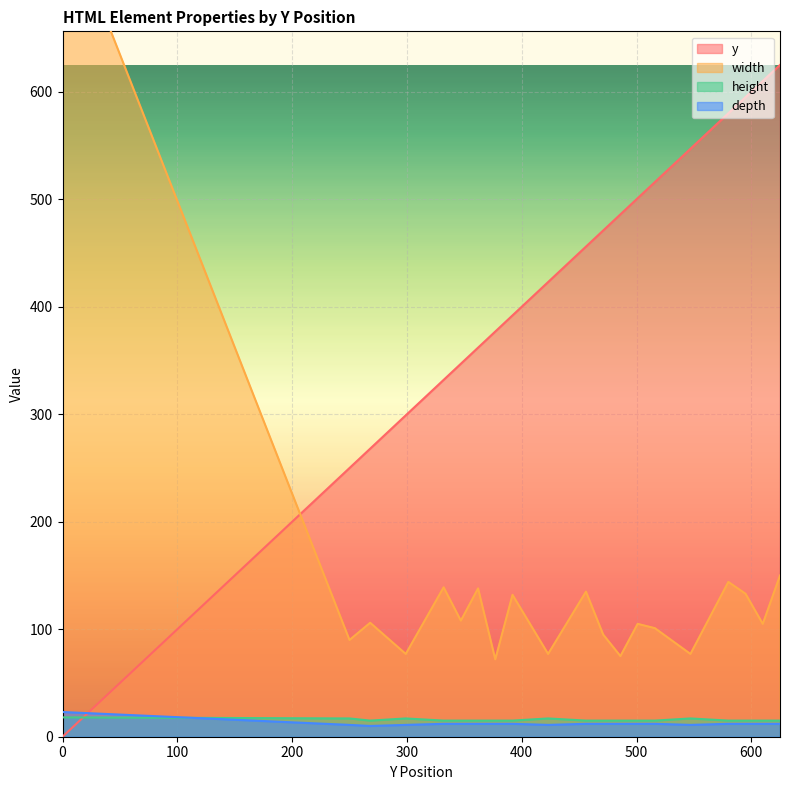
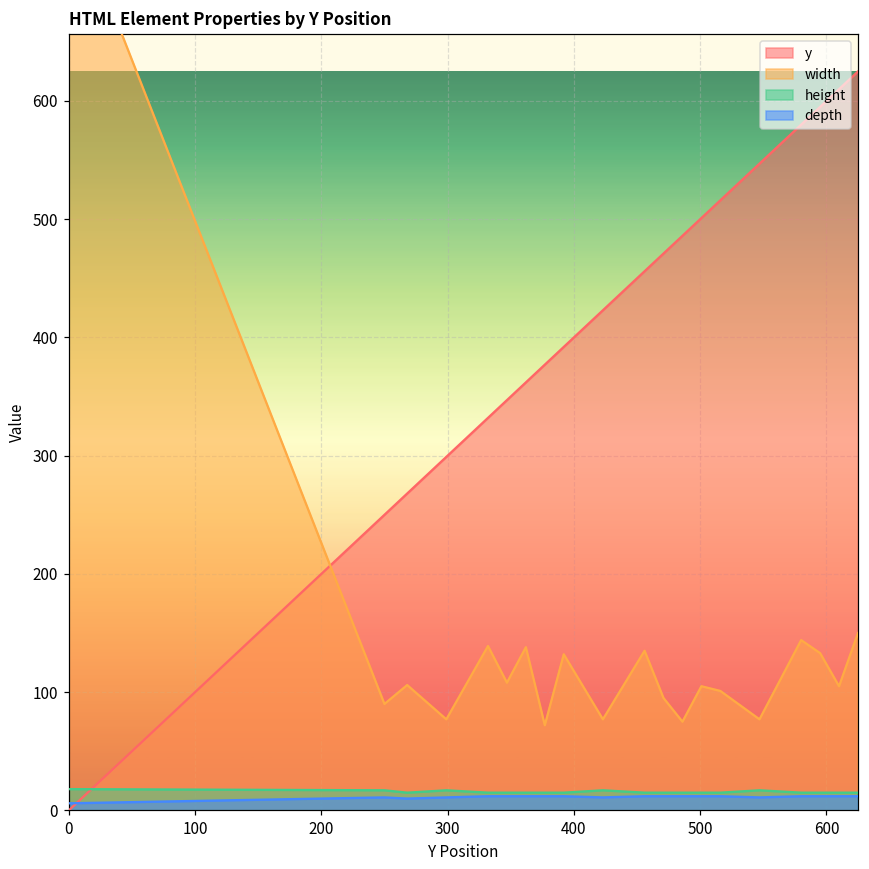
  {
    "y": {
      "0": 0
    },
    "height": {
      "0": 18
    },
    "depth": {
-     "0": 23
+     "0": 6
    }
  }
